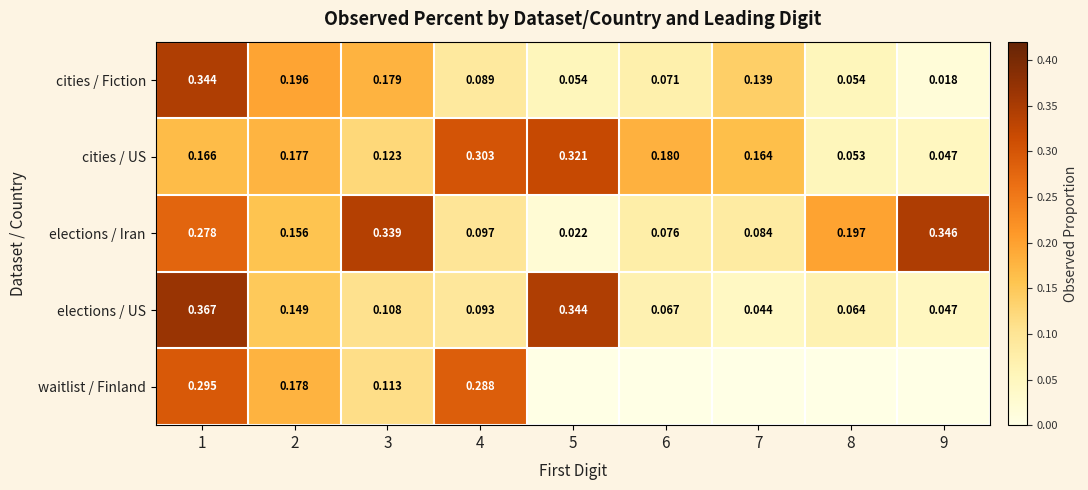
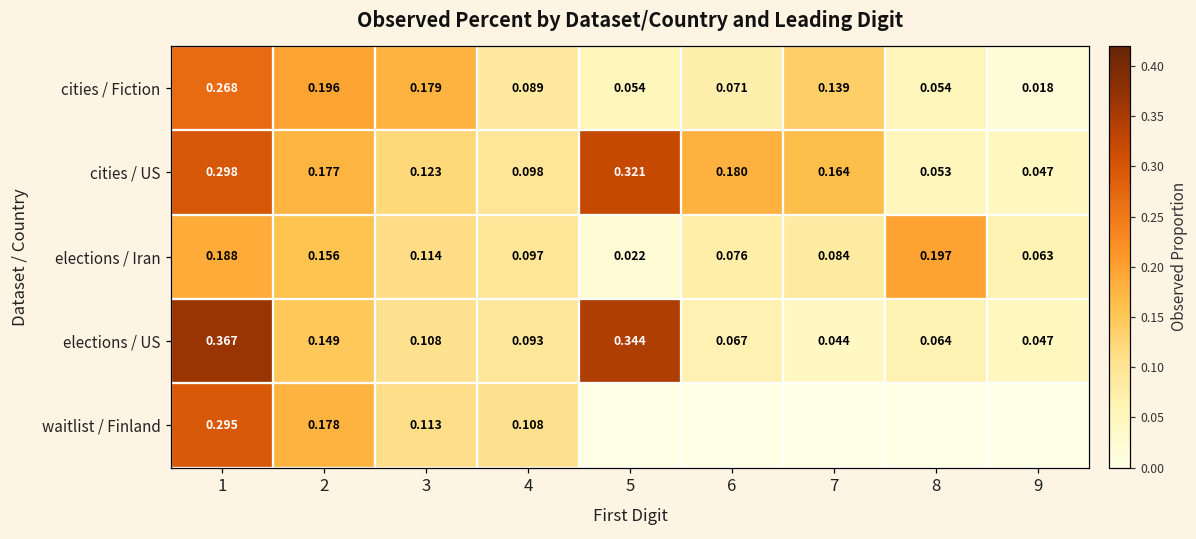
  {
    "cities / Fiction": {
-     "1": 0.344,
+     "1": 0.268,
      "2": 0.196,
      "3": 0.179,
      "4": 0.089,
      "5": 0.054,
      "6": 0.071,
      "7": 0.139,
      "8": 0.054,
      "9": 0.018
    },
    "cities / US": {
-     "1": 0.166,
+     "1": 0.298,
      "2": 0.177,
      "3": 0.123,
-     "4": 0.303,
+     "4": 0.098,
      "5": 0.321,
      "6": 0.180,
      "7": 0.164,
      "8": 0.053,
      "9": 0.047
    },
    "elections / Iran": {
-     "1": 0.278,
+     "1": 0.188,
      "2": 0.156,
-     "3": 0.339,
+     "3": 0.114,
      "4": 0.097,
      "5": 0.022,
      "6": 0.076,
      "7": 0.084,
      "8": 0.197,
-     "9": 0.346
+     "9": 0.063
    },
    "elections / US": {
      "1": 0.367,
      "2": 0.149,
      "3": 0.108,
      "4": 0.093,
      "5": 0.344,
      "6": 0.067,
      "7": 0.044,
      "8": 0.064,
      "9": 0.047
    },
    "waitlist / Finland": {
      "1": 0.295,
      "2": 0.178,
      "3": 0.113,
-     "4": 0.288
+     "4": 0.108
    }
  }
